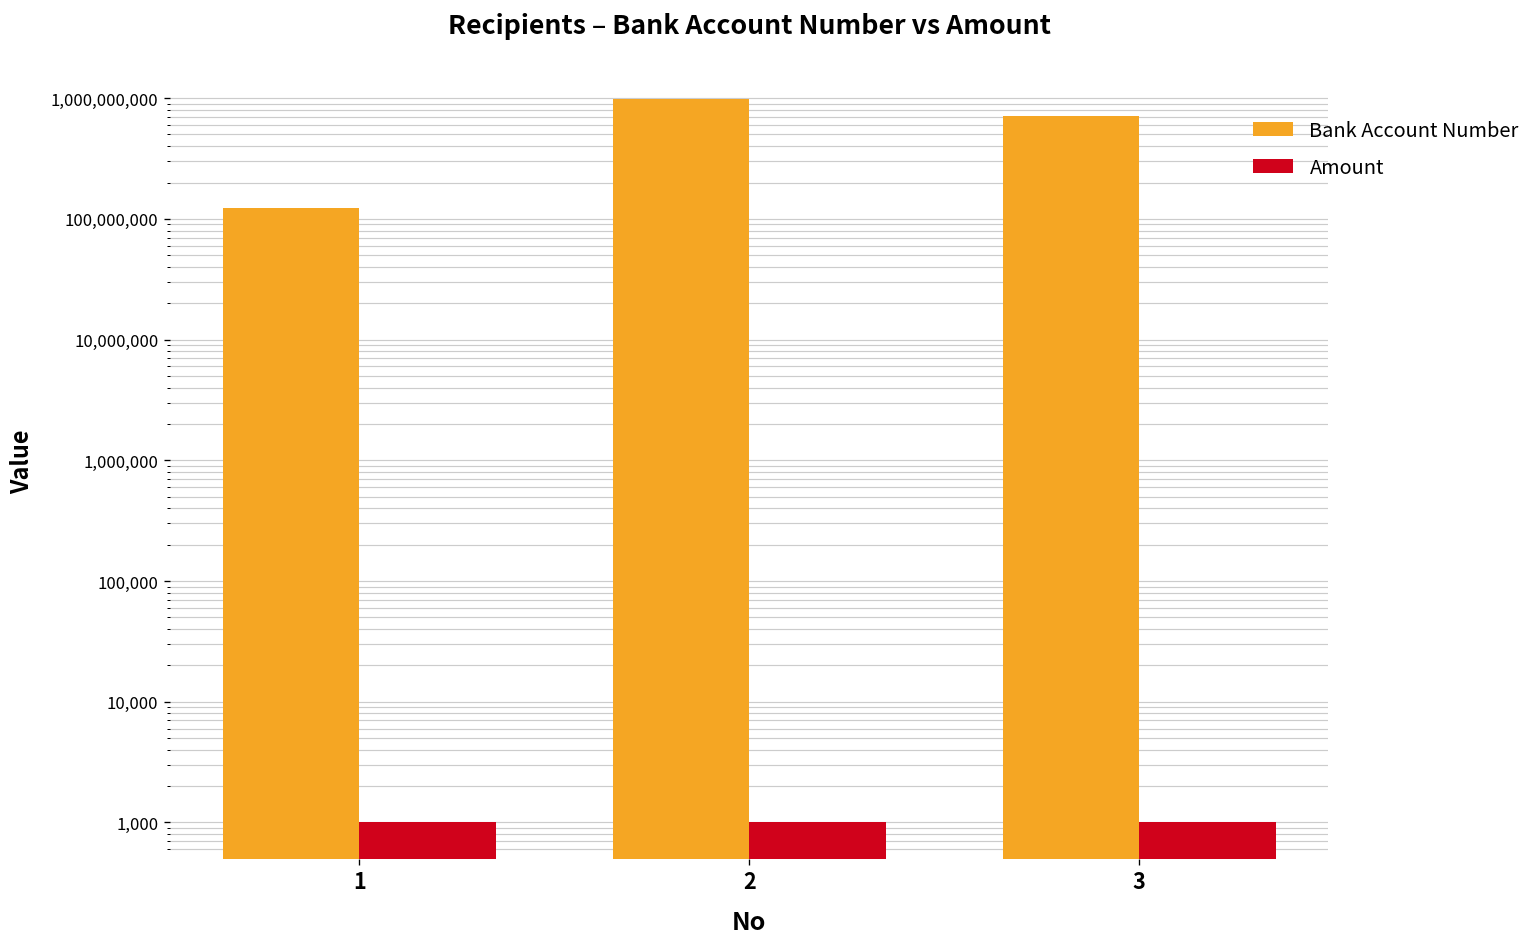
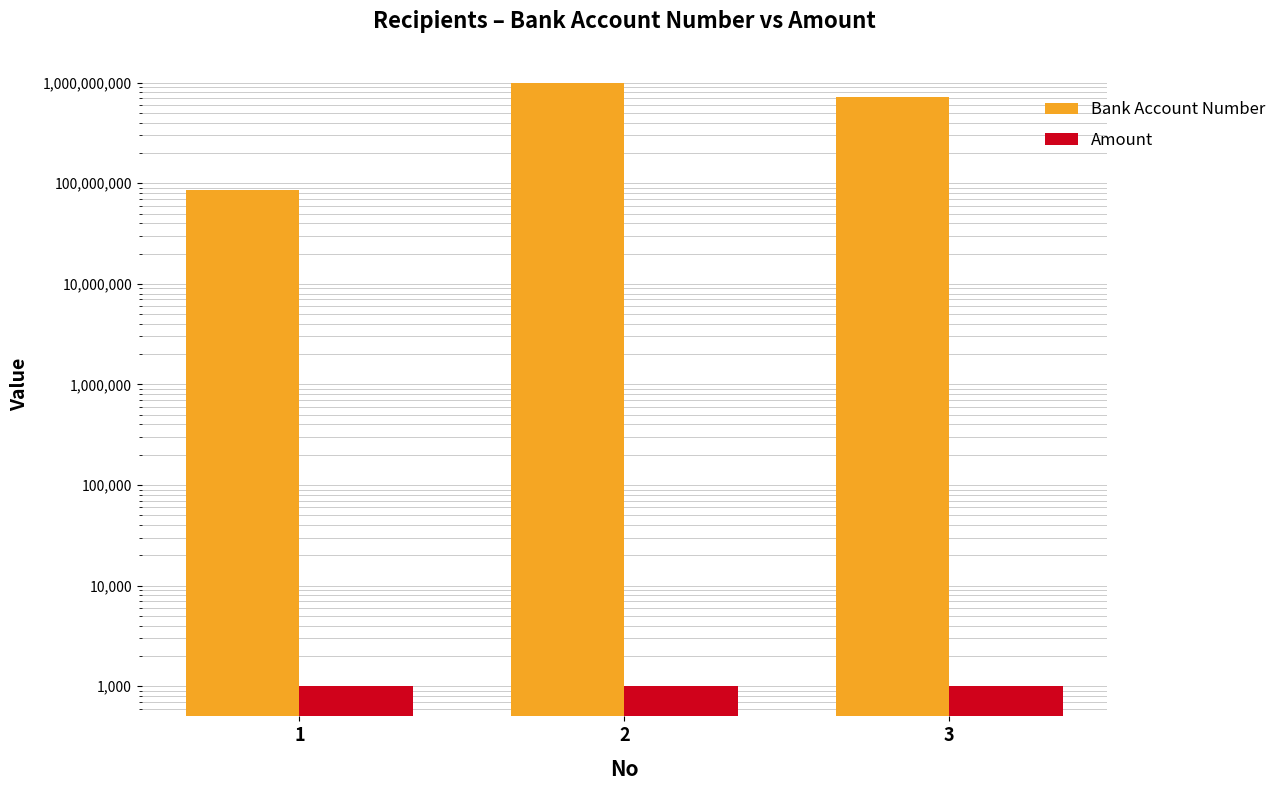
  {
    "Bank Account Number": {
-     "1": "120,000,000",
+     "1": "90,000,000",
      "2": "1,000,000,000",
      "3": "700,000,000"
    },
    "Amount": {
      "1": "1,000",
      "2": "1,000",
      "3": "1,000"
    }
  }
